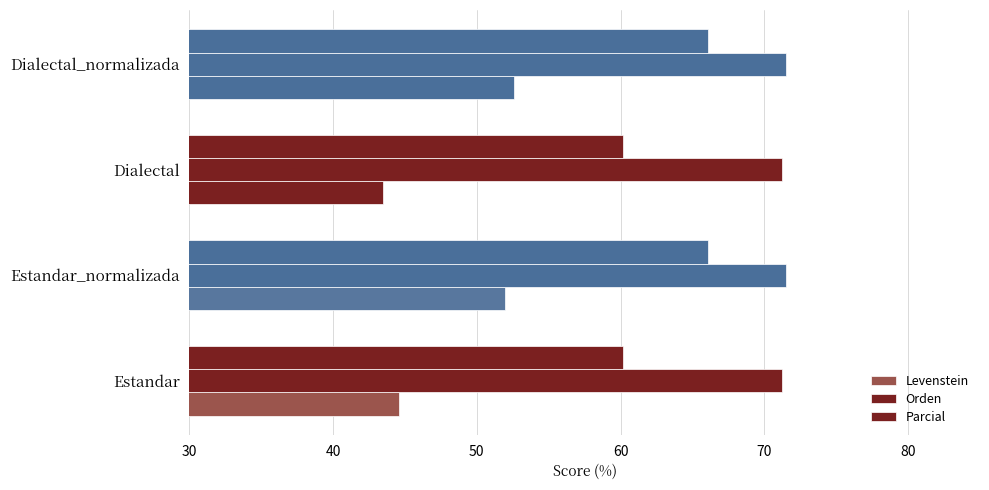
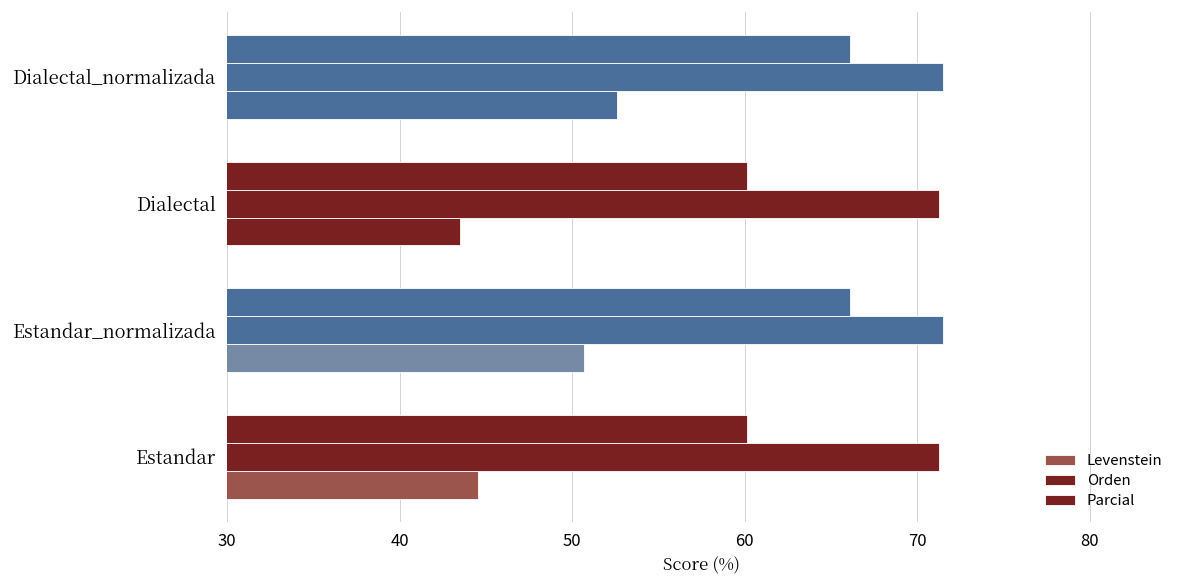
  {
    "Levenstein": {
      "Dialectal_normalizada": 52.6,
      "Dialectal": 43.5,
-     "Estandar_normalizada": 52.0,
+     "Estandar_normalizada": 50.7,
      "Estandar": 44.6
    }
  }
